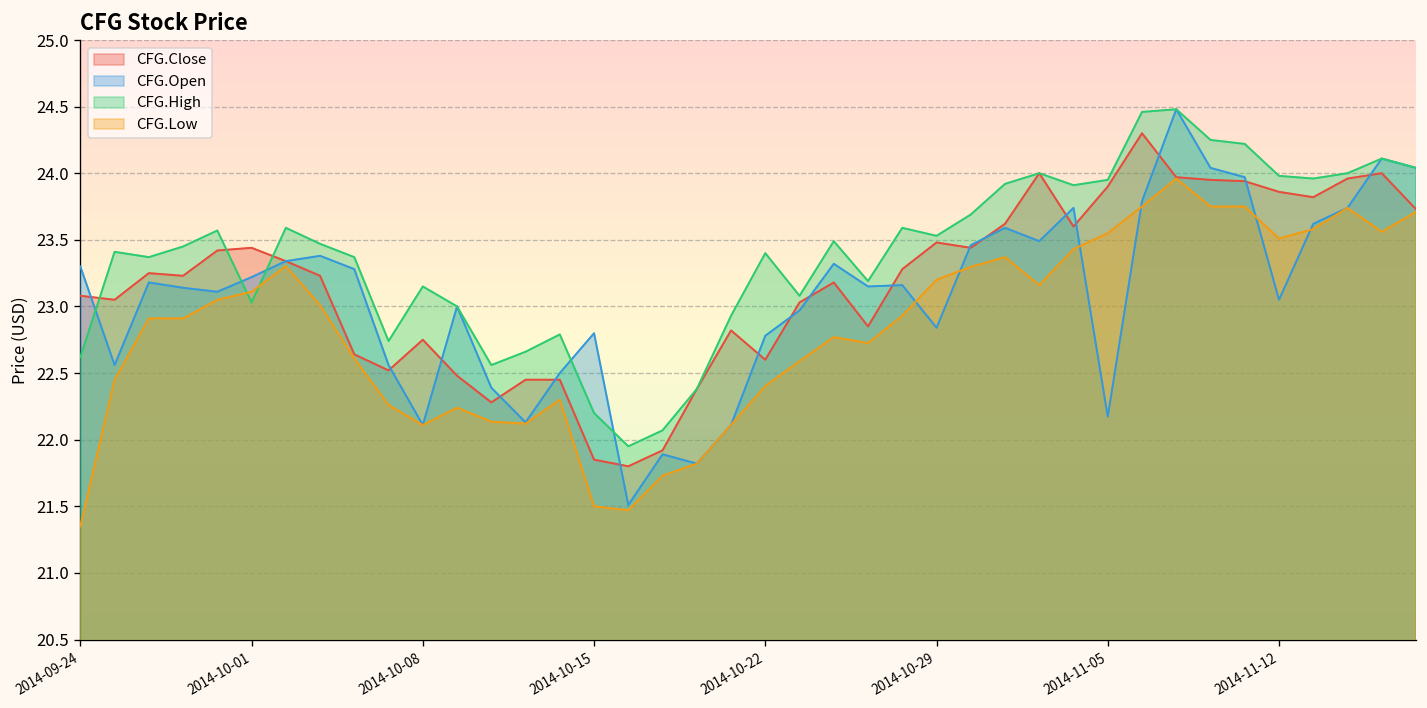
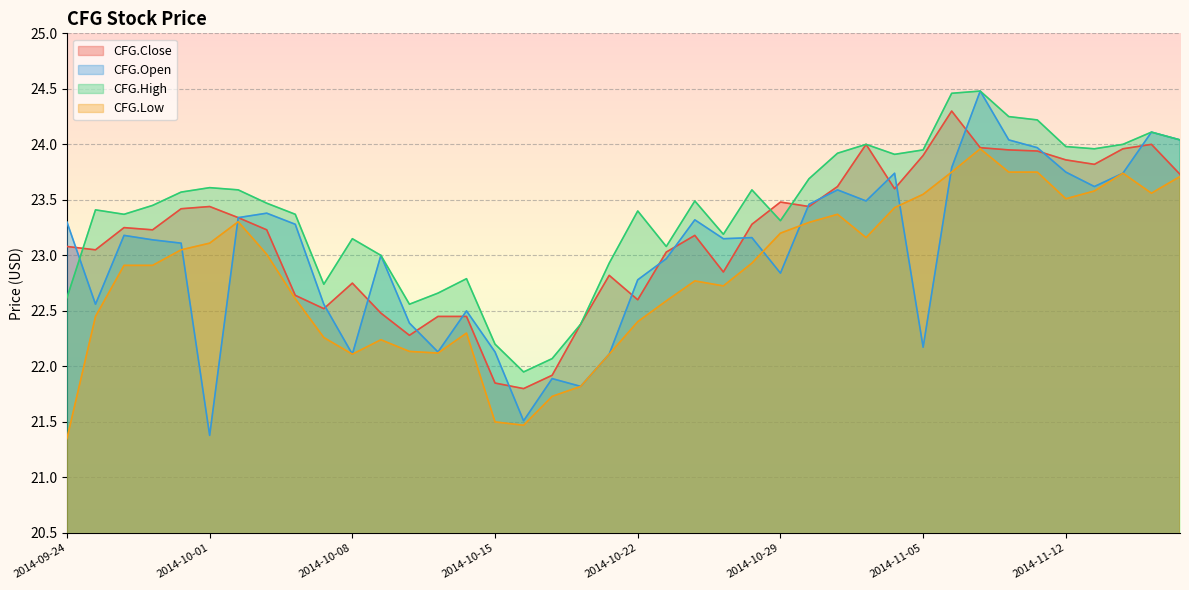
  {
    "CFG.Open": {
      "2014-09-24": 23.30,
-     "2014-10-01": 23.22,
-     "2014-10-15": 22.80,
+     "2014-10-01": 21.38,
+     "2014-10-15": 22.13,
      "2014-10-22": 22.78,
      "2014-10-29": 22.84,
      "2014-11-05": 22.17,
-     "2014-11-12": 23.05
+     "2014-11-12": 23.75
    },
    "CFG.High": {
      "2014-09-24": 22.62,
-     "2014-10-01": 23.03,
+     "2014-10-01": 23.61,
      "2014-10-08": 23.15,
      "2014-10-15": 22.20,
      "2014-10-22": 23.40,
-     "2014-10-29": 23.53,
+     "2014-10-29": 23.31,
      "2014-11-05": 23.95,
      "2014-11-12": 23.98
    }
  }
